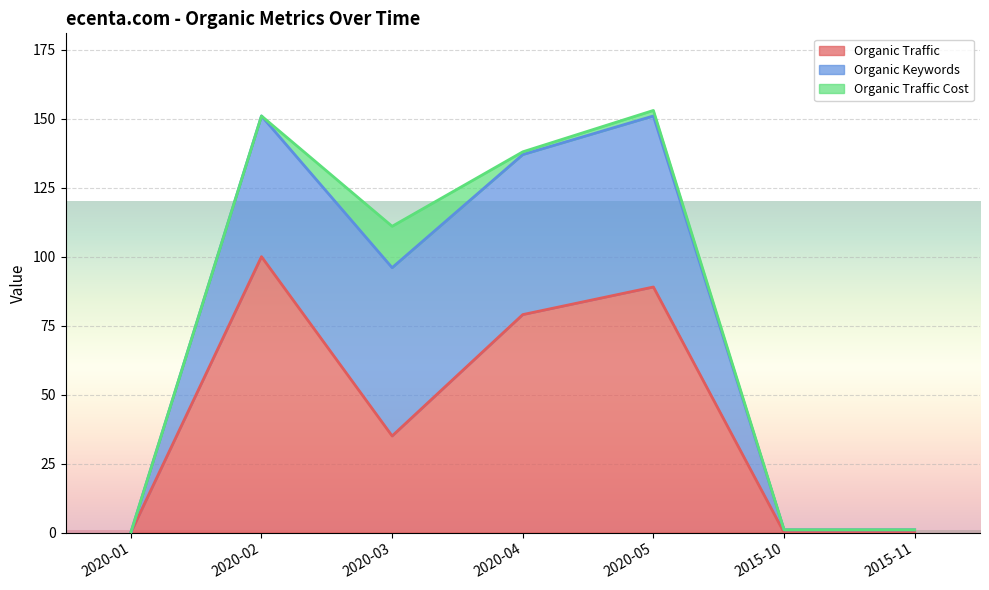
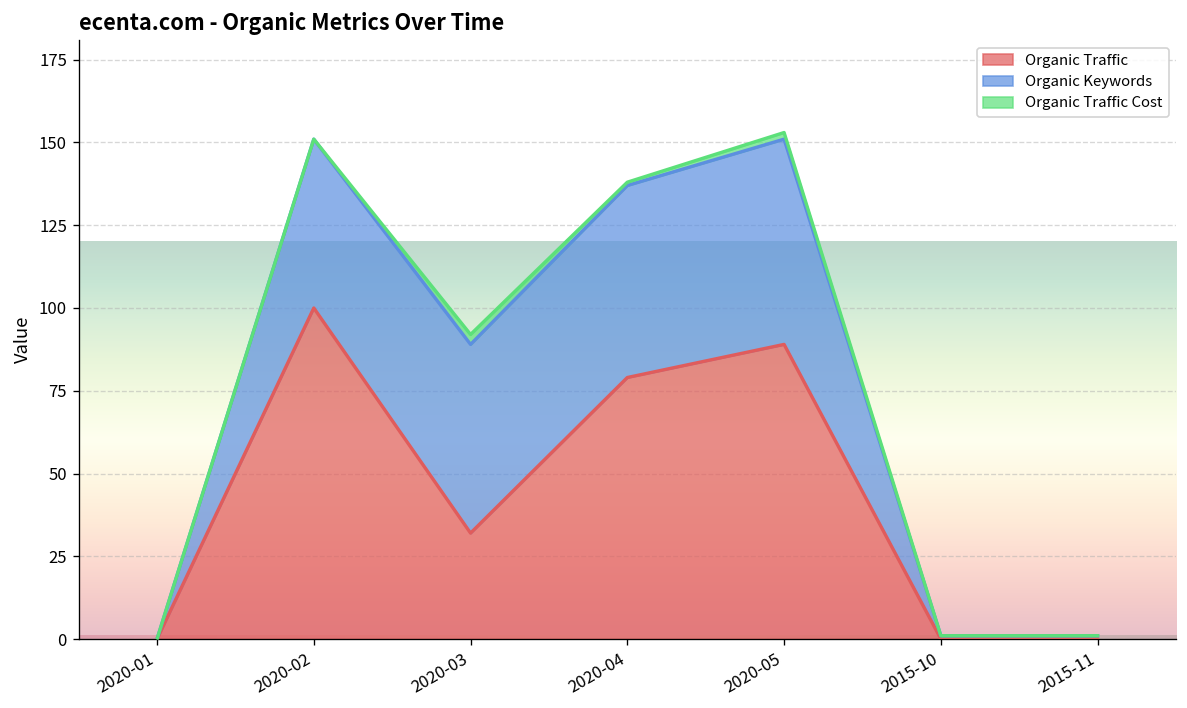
  {
    "Organic Traffic": {
      "2020-02": 100,
-     "2020-03": 35,
+     "2020-03": 32,
      "2020-04": 79,
      "2020-05": 89,
      "2015-10": 0,
      "2015-11": 0
    },
    "Organic Keywords": {
-     "2020-03": 61,
+     "2020-03": 57,
      "2020-04": 58,
      "2020-05": 62
    },
    "Organic Traffic Cost": {
-     "2020-03": 15,
+     "2020-03": 3,
      "2020-04": 1,
      "2020-05": 2
    }
  }
